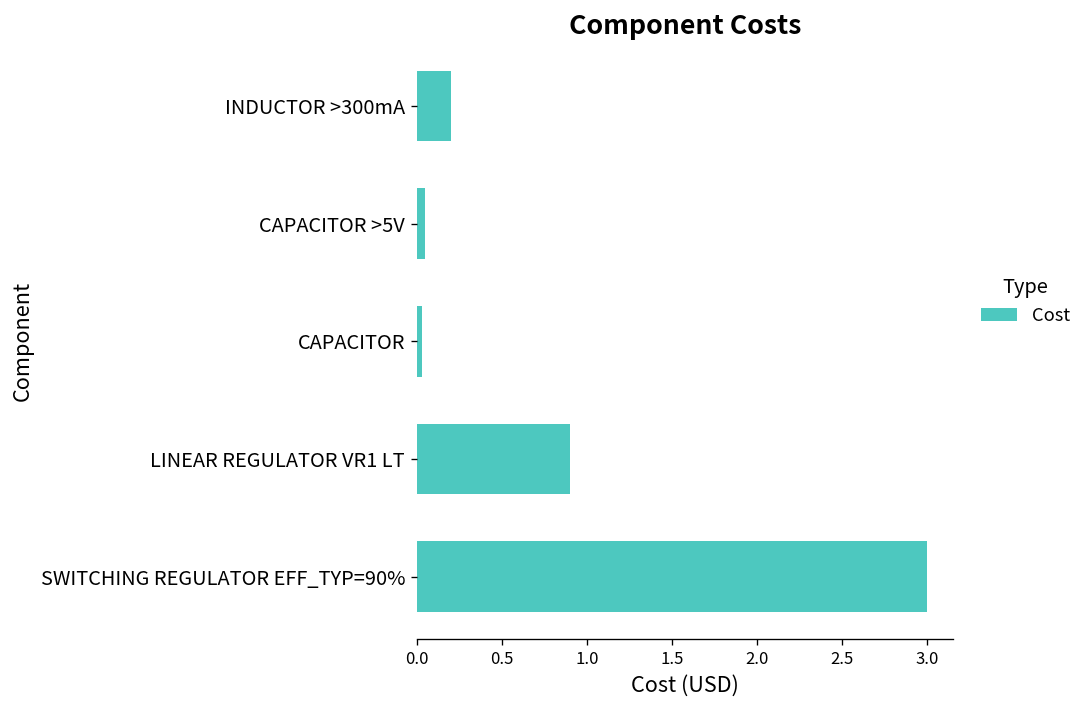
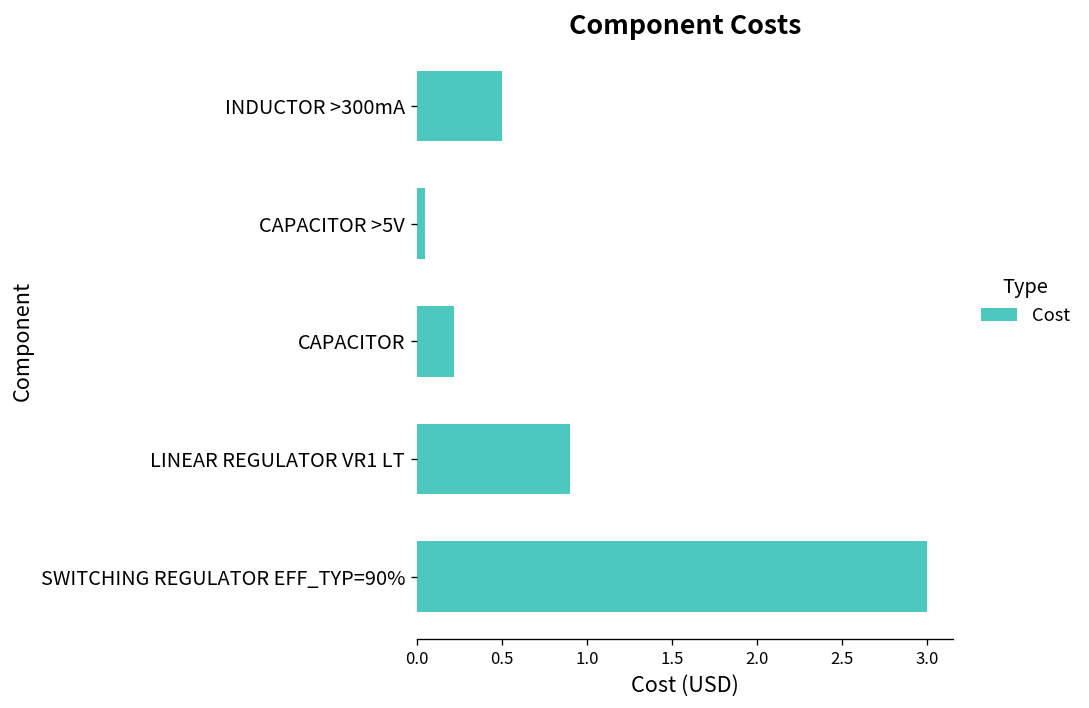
  {
-   "INDUCTOR >300mA": 0.2,
+   "INDUCTOR >300mA": 0.5,
    "CAPACITOR >5V": 0.05,
-   "CAPACITOR": 0.03,
+   "CAPACITOR": 0.22,
    "LINEAR REGULATOR VR1 LT": 0.90,
    "SWITCHING REGULATOR EFF_TYP=90%": 3.00
  }
